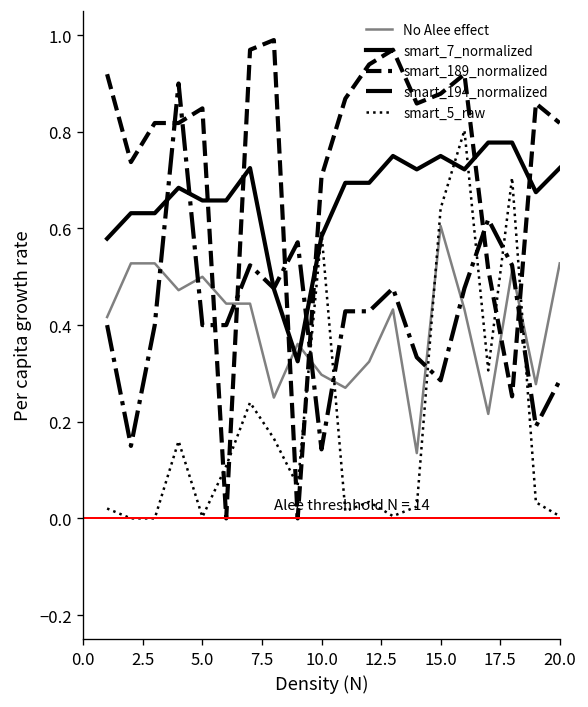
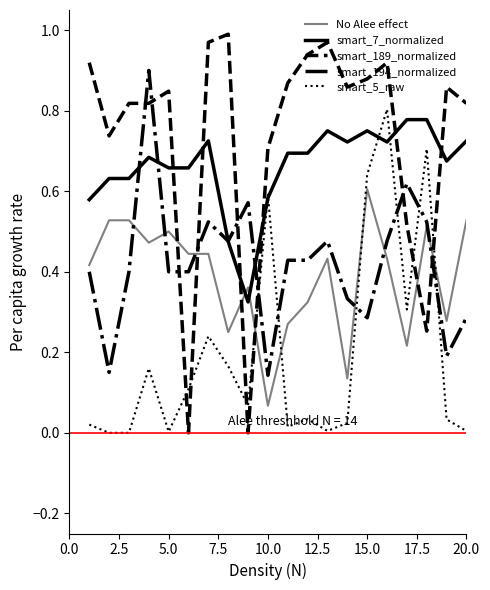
  {
    "No Alee effect": {
      "5.0": 0.50,
-     "10.0": 0.30,
+     "10.0": 0.07,
      "15.0": 0.61,
      "20.0": 0.53
    }
  }
